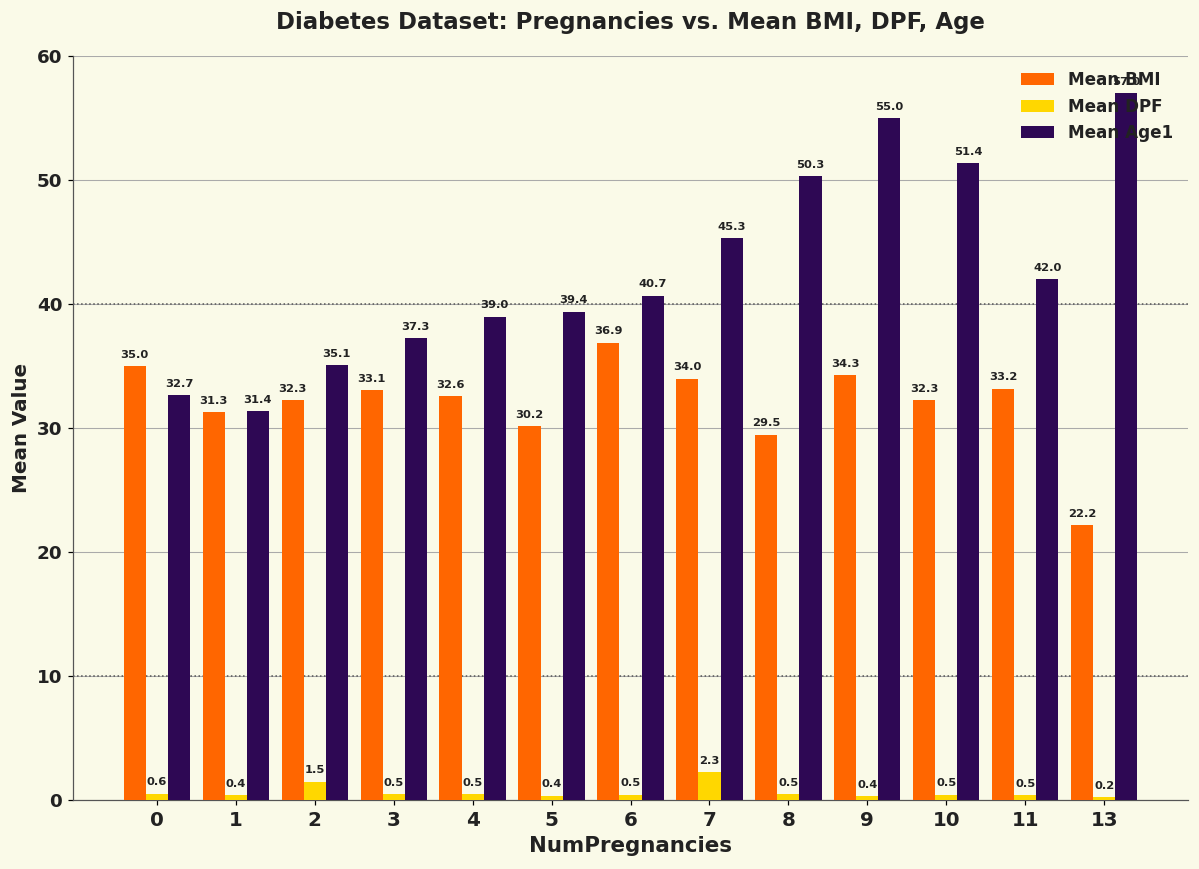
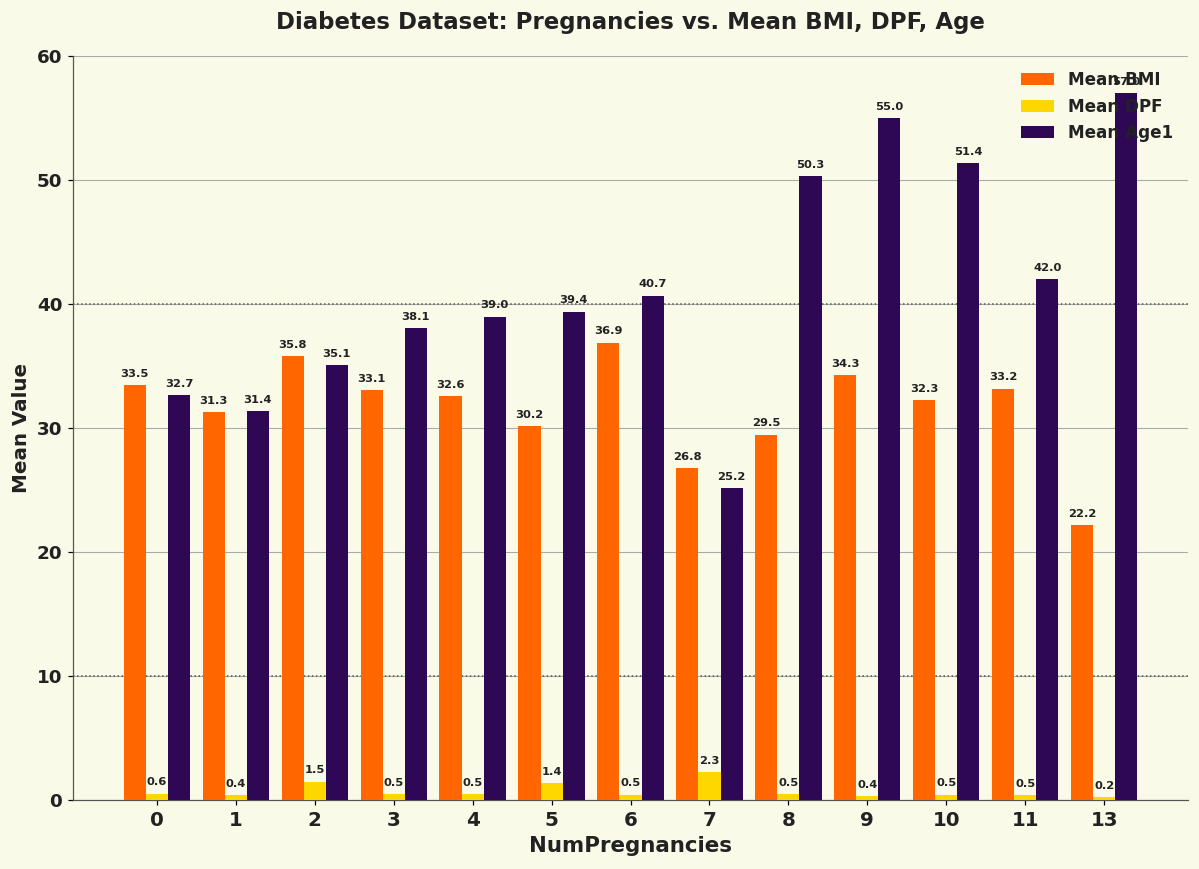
  {
    "Mean BMI": {
-     "0": 35.0,
+     "0": 33.5,
      "1": 31.3,
-     "2": 32.3,
+     "2": 35.8,
      "3": 33.1,
      "4": 32.6,
      "5": 30.2,
      "6": 36.9,
-     "7": 34.0,
+     "7": 26.8,
      "8": 29.5,
      "9": 34.3,
      "10": 32.3,
      "11": 33.2,
      "13": 22.2
    },
    "Mean DPF": {
      "0": 0.6,
      "1": 0.4,
      "2": 1.5,
      "3": 0.5,
      "4": 0.5,
-     "5": 0.4,
+     "5": 1.4,
      "6": 0.5,
      "7": 2.3,
      "8": 0.5,
      "9": 0.4,
      "10": 0.5,
      "11": 0.5,
      "13": 0.2
    },
    "Mean Age1": {
      "0": 32.7,
      "1": 31.4,
      "2": 35.1,
-     "3": 37.3,
+     "3": 38.1,
      "4": 39.0,
      "5": 39.4,
      "6": 40.7,
-     "7": 45.3,
+     "7": 25.2,
      "8": 50.3,
      "9": 55.0,
      "10": 51.4,
      "11": 42.0,
      "13": 57.0
    }
  }
